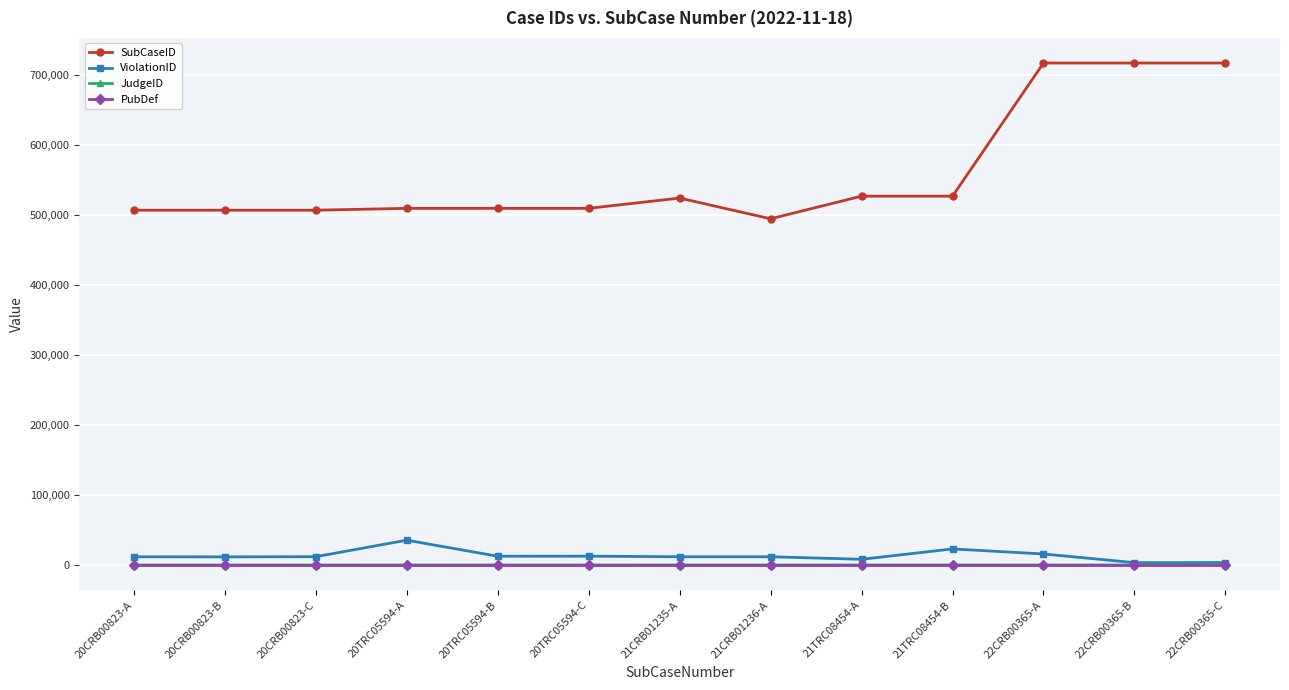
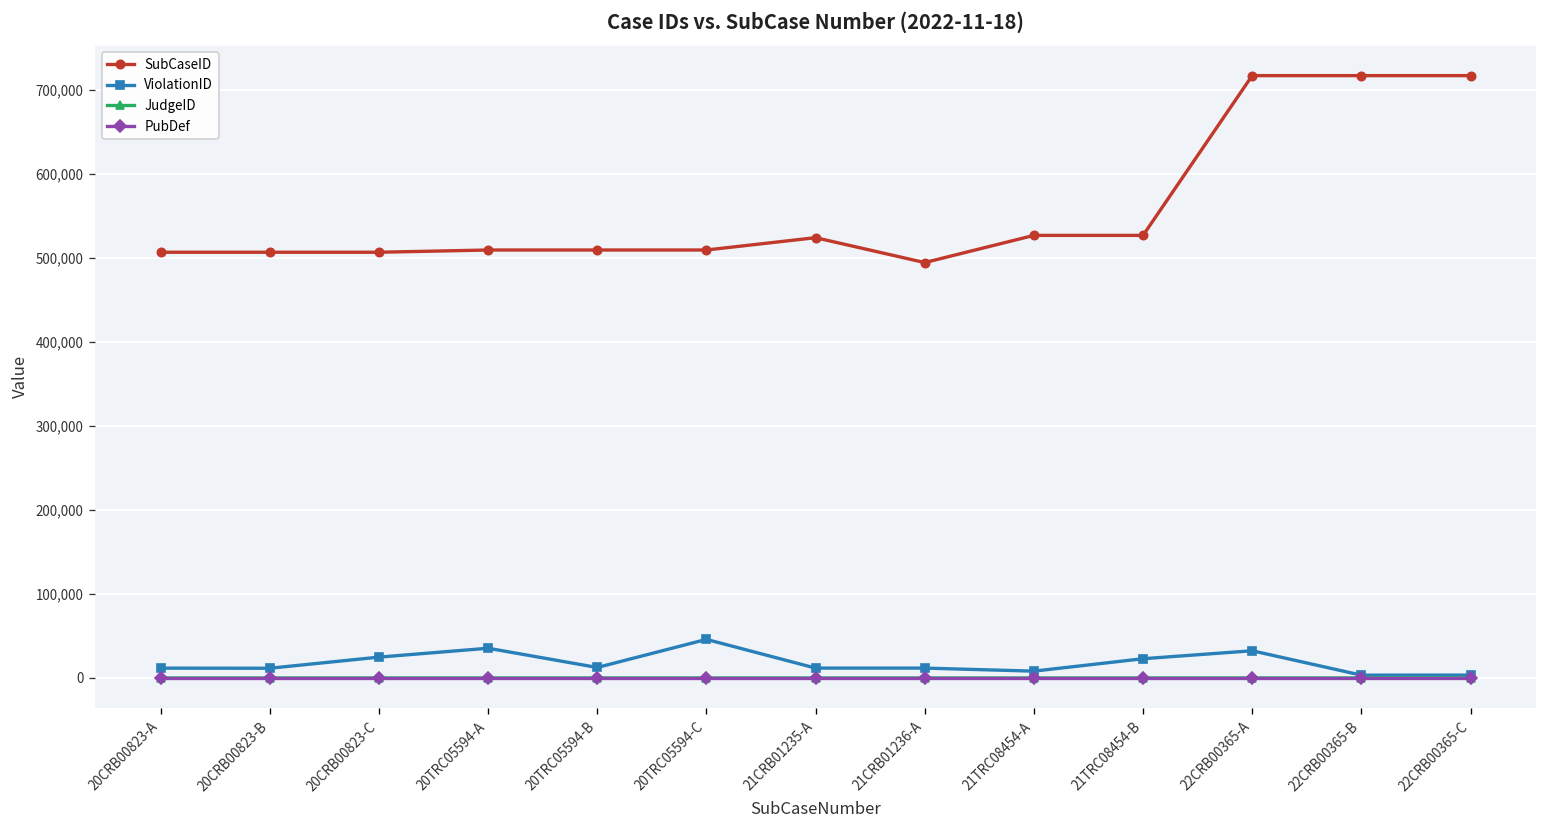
  {
    "SubCaseID": {
      "20CRB00823-A": "510,000",
      "20CRB00823-B": "510,000",
      "20CRB00823-C": "510,000",
      "20TRC05594-A": "510,000",
      "20TRC05594-B": "510,000",
      "20TRC05594-C": "510,000",
      "21CRB01235-A": "520,000",
      "21CRB01236-A": "490,000",
      "21TRC08454-A": "530,000",
      "21TRC08454-B": "530,000",
      "22CRB00365-A": "720,000",
      "22CRB00365-B": "720,000",
      "22CRB00365-C": "720,000"
    },
    "ViolationID": {
      "20CRB00823-A": "10,000",
      "20CRB00823-B": "10,000",
-     "20CRB00823-C": "10,000",
+     "20CRB00823-C": "20,000",
      "20TRC05594-A": "40,000",
      "20TRC05594-B": "10,000",
-     "20TRC05594-C": "10,000",
+     "20TRC05594-C": "50,000",
      "21CRB01235-A": "10,000",
      "21CRB01236-A": "10,000",
      "21TRC08454-A": "10,000",
      "21TRC08454-B": "20,000",
-     "22CRB00365-A": "20,000"
+     "22CRB00365-A": "30,000"
    },
    "PubDef": {
      "20CRB00823-A": "0",
      "20CRB00823-B": "0",
      "20CRB00823-C": "0",
      "20TRC05594-A": "0",
      "20TRC05594-B": "0",
      "20TRC05594-C": "0",
      "21CRB01235-A": "0",
      "21CRB01236-A": "0",
      "21TRC08454-A": "0",
      "21TRC08454-B": "0",
      "22CRB00365-A": "0"
    }
  }
